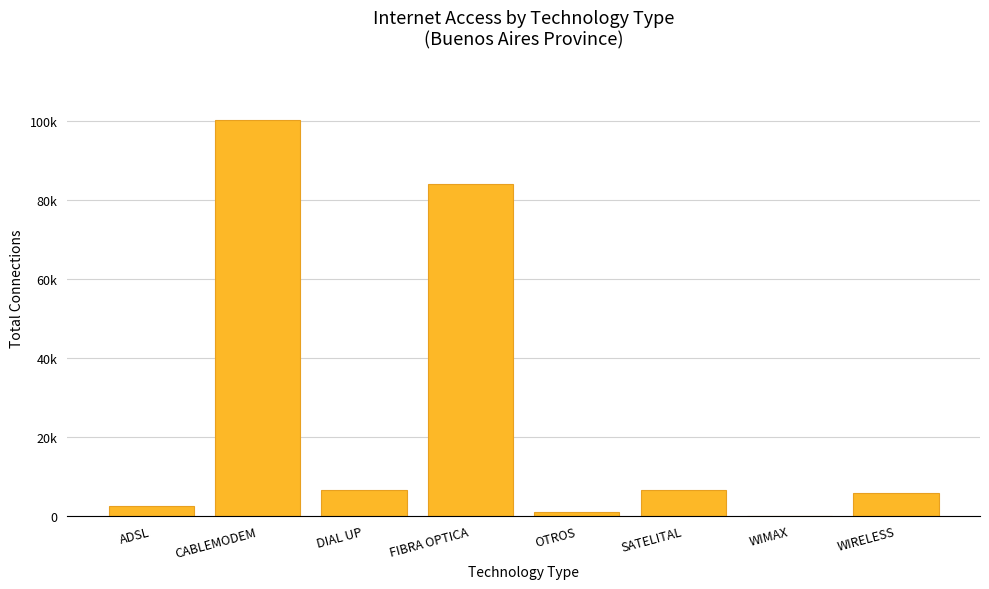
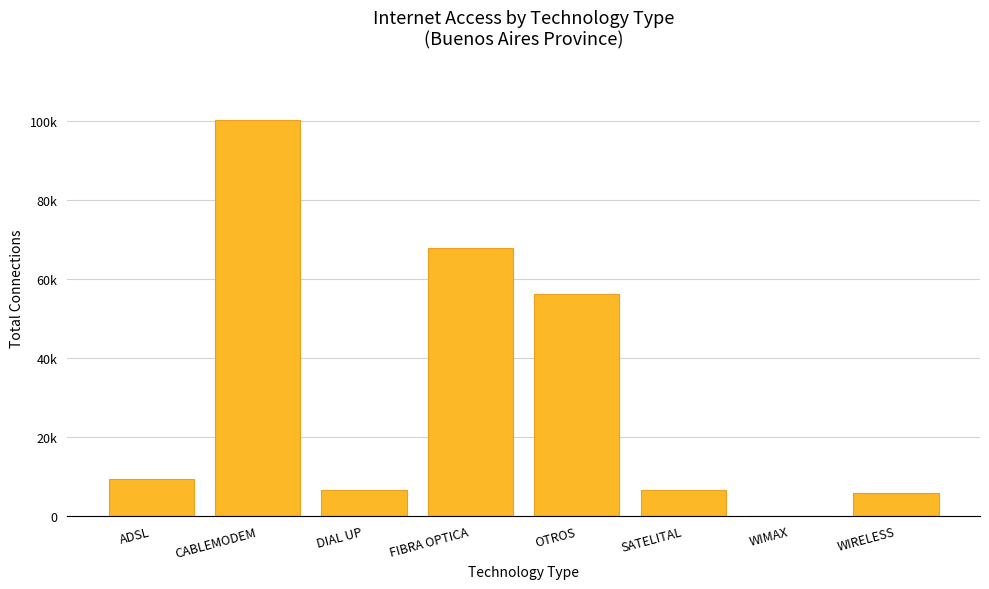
  {
-   "ADSL": 2000,
+   "ADSL": 9000,
    "CABLEMODEM": 100000,
    "DIAL UP": 6000,
-   "FIBRA OPTICA": 84000,
-   "OTROS": 1000,
+   "FIBRA OPTICA": 68000,
+   "OTROS": 56000,
    "SATELITAL": 6000,
    "WIMAX": 0,
    "WIRELESS": 6000
  }
